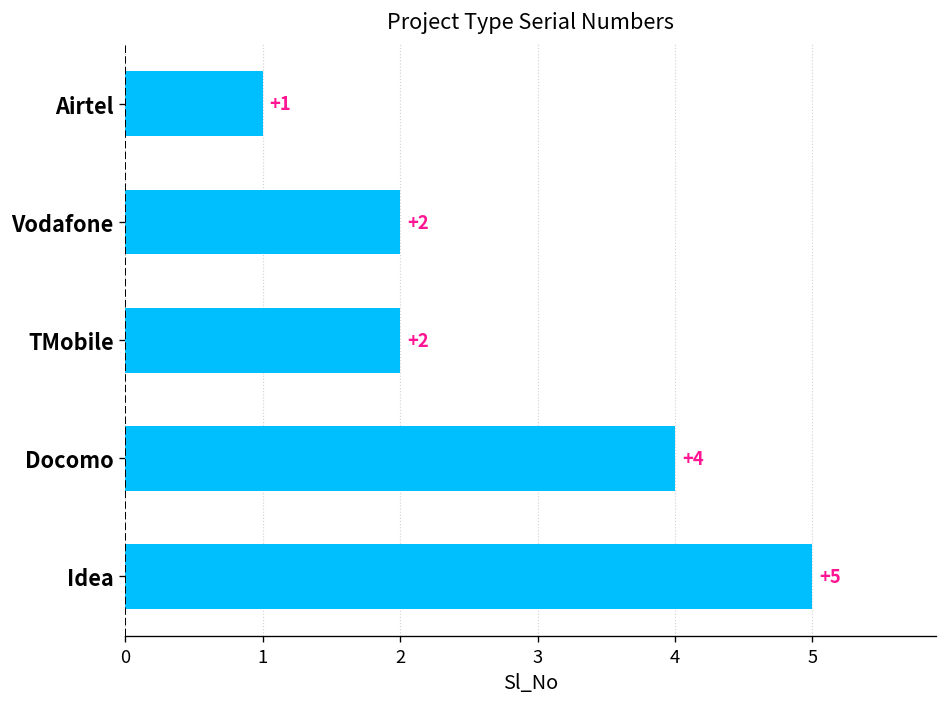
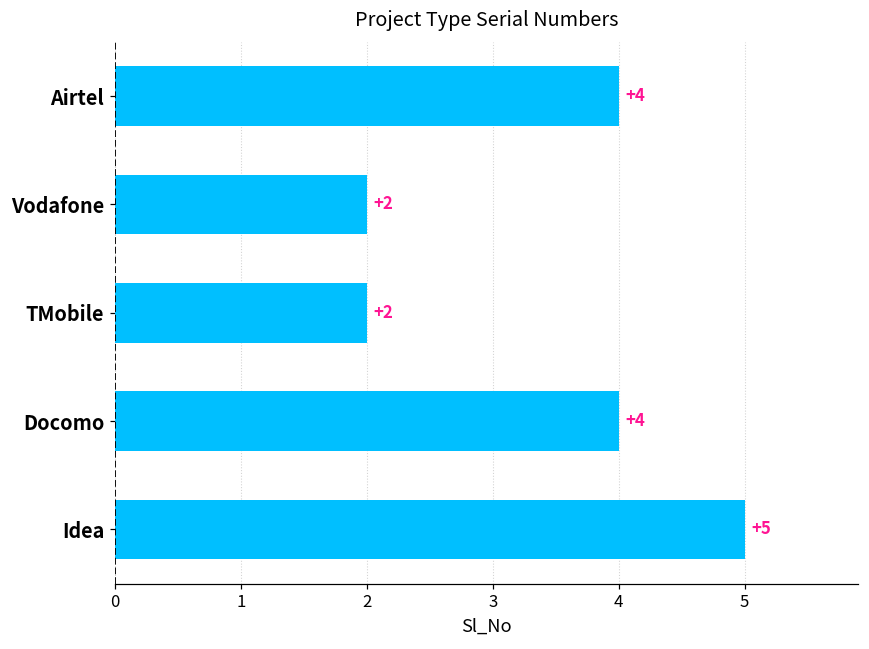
  {
-   "Airtel": "+1",
+   "Airtel": "+4",
    "Vodafone": "+2",
    "TMobile": "+2",
    "Docomo": "+4",
    "Idea": "+5"
  }
